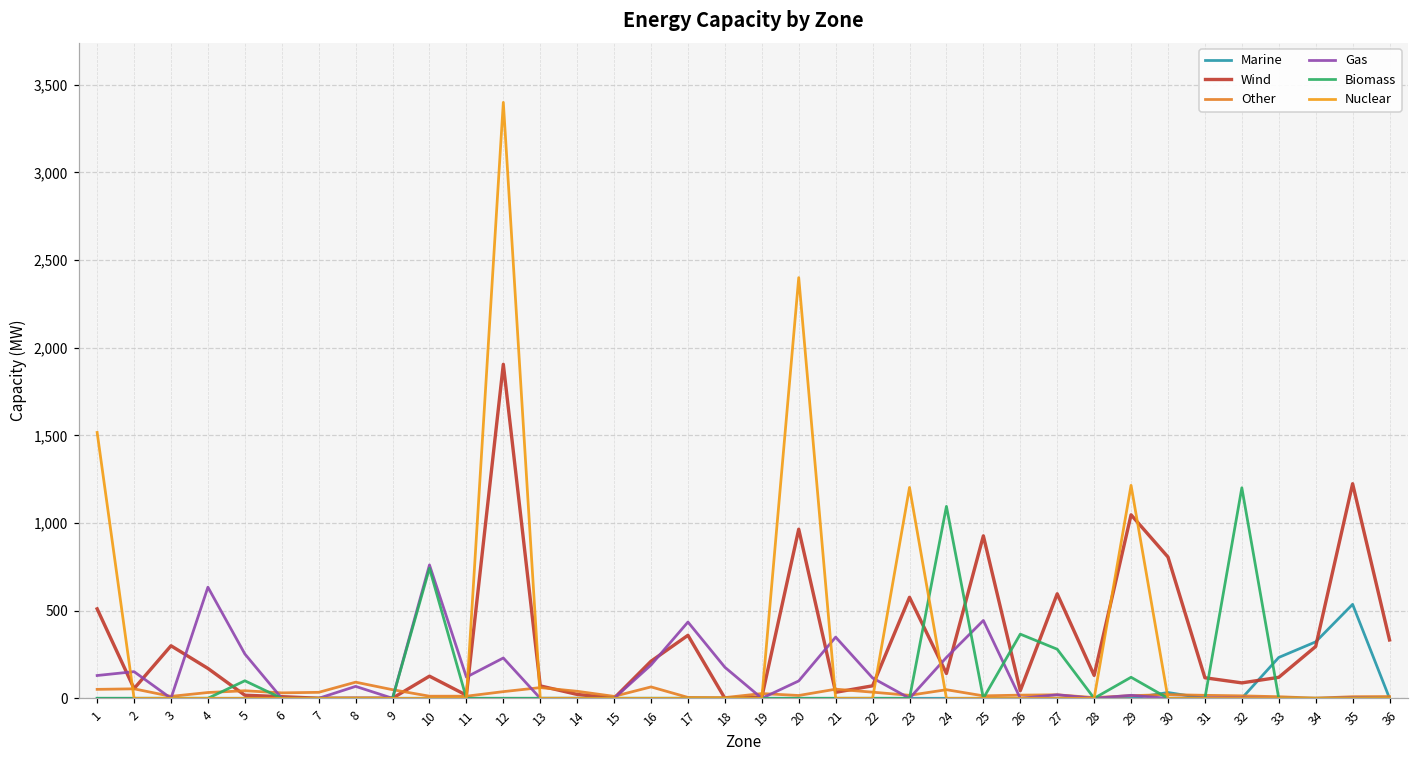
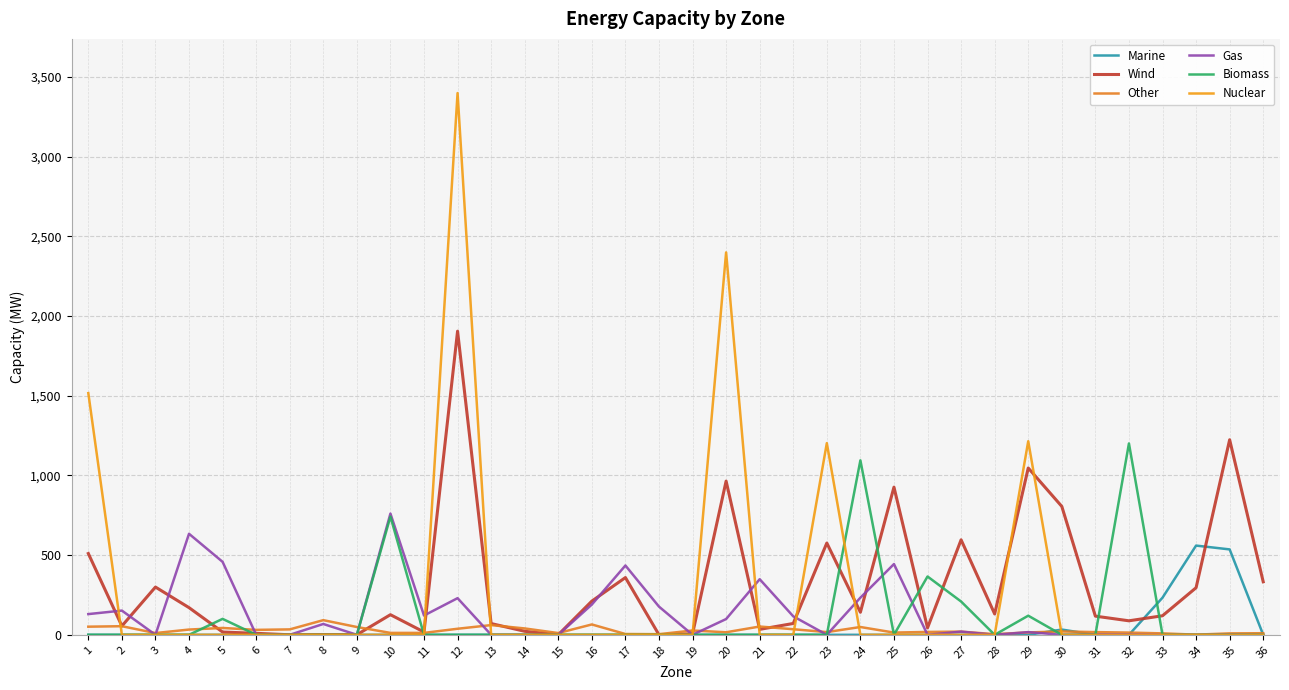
  {
    "Marine": {
      "33": "230",
-     "34": "320",
+     "34": "560",
      "35": "540"
    },
    "Wind": {
      "1": "510",
      "3": "300",
      "4": "170",
      "5": "20",
      "10": "130",
      "12": "1,910",
      "14": "20",
      "16": "210",
      "17": "360",
      "20": "960",
      "21": "30",
      "22": "70",
      "23": "580",
      "24": "140",
      "25": "930",
      "26": "40",
      "27": "600",
      "28": "130",
      "29": "1,050",
      "30": "810",
      "31": "120",
      "32": "90",
      "33": "120",
      "34": "300",
      "35": "1,220",
      "36": "330"
    },
    "Gas": {
      "1": "130",
      "2": "150",
      "4": "630",
-     "5": "250",
+     "5": "460",
      "8": "70",
      "10": "760",
      "11": "120",
      "12": "230",
      "16": "190",
      "17": "440",
      "18": "180",
      "20": "100",
      "21": "350",
      "22": "120",
      "24": "230",
      "25": "440"
    },
    "Biomass": {
      "5": "100",
      "10": "740",
      "24": "1,100",
      "26": "370",
-     "27": "280",
+     "27": "210",
      "29": "120",
      "32": "1,200"
    }
  }
